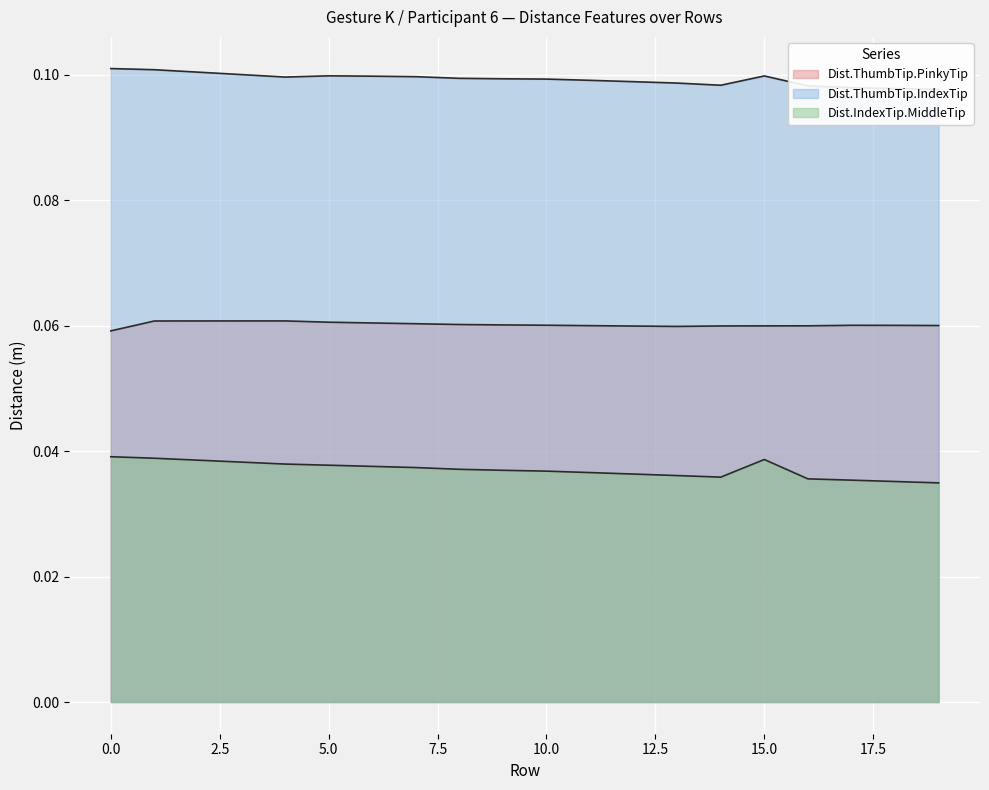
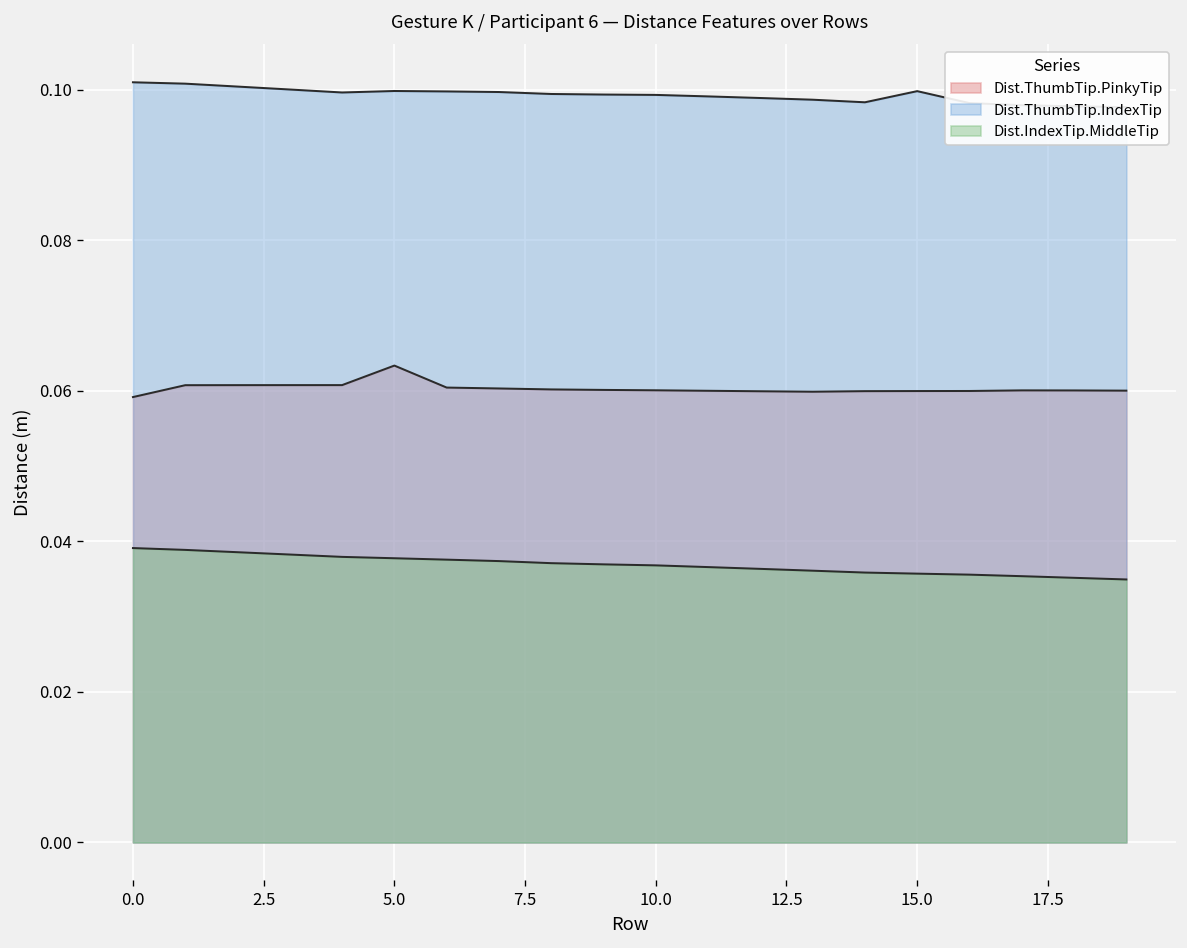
  {
    "Dist.ThumbTip.PinkyTip": {
      "0.0": 0.059,
-     "5.0": 0.061,
+     "5.0": 0.063,
      "10.0": 0.060,
      "15.0": 0.060
    },
    "Dist.ThumbTip.IndexTip": {
      "0.0": 0.101,
      "5.0": 0.100,
      "10.0": 0.099,
      "15.0": 0.100
    },
    "Dist.IndexTip.MiddleTip": {
      "0.0": 0.039,
      "5.0": 0.038,
      "10.0": 0.037,
-     "15.0": 0.039
+     "15.0": 0.036
    }
  }
